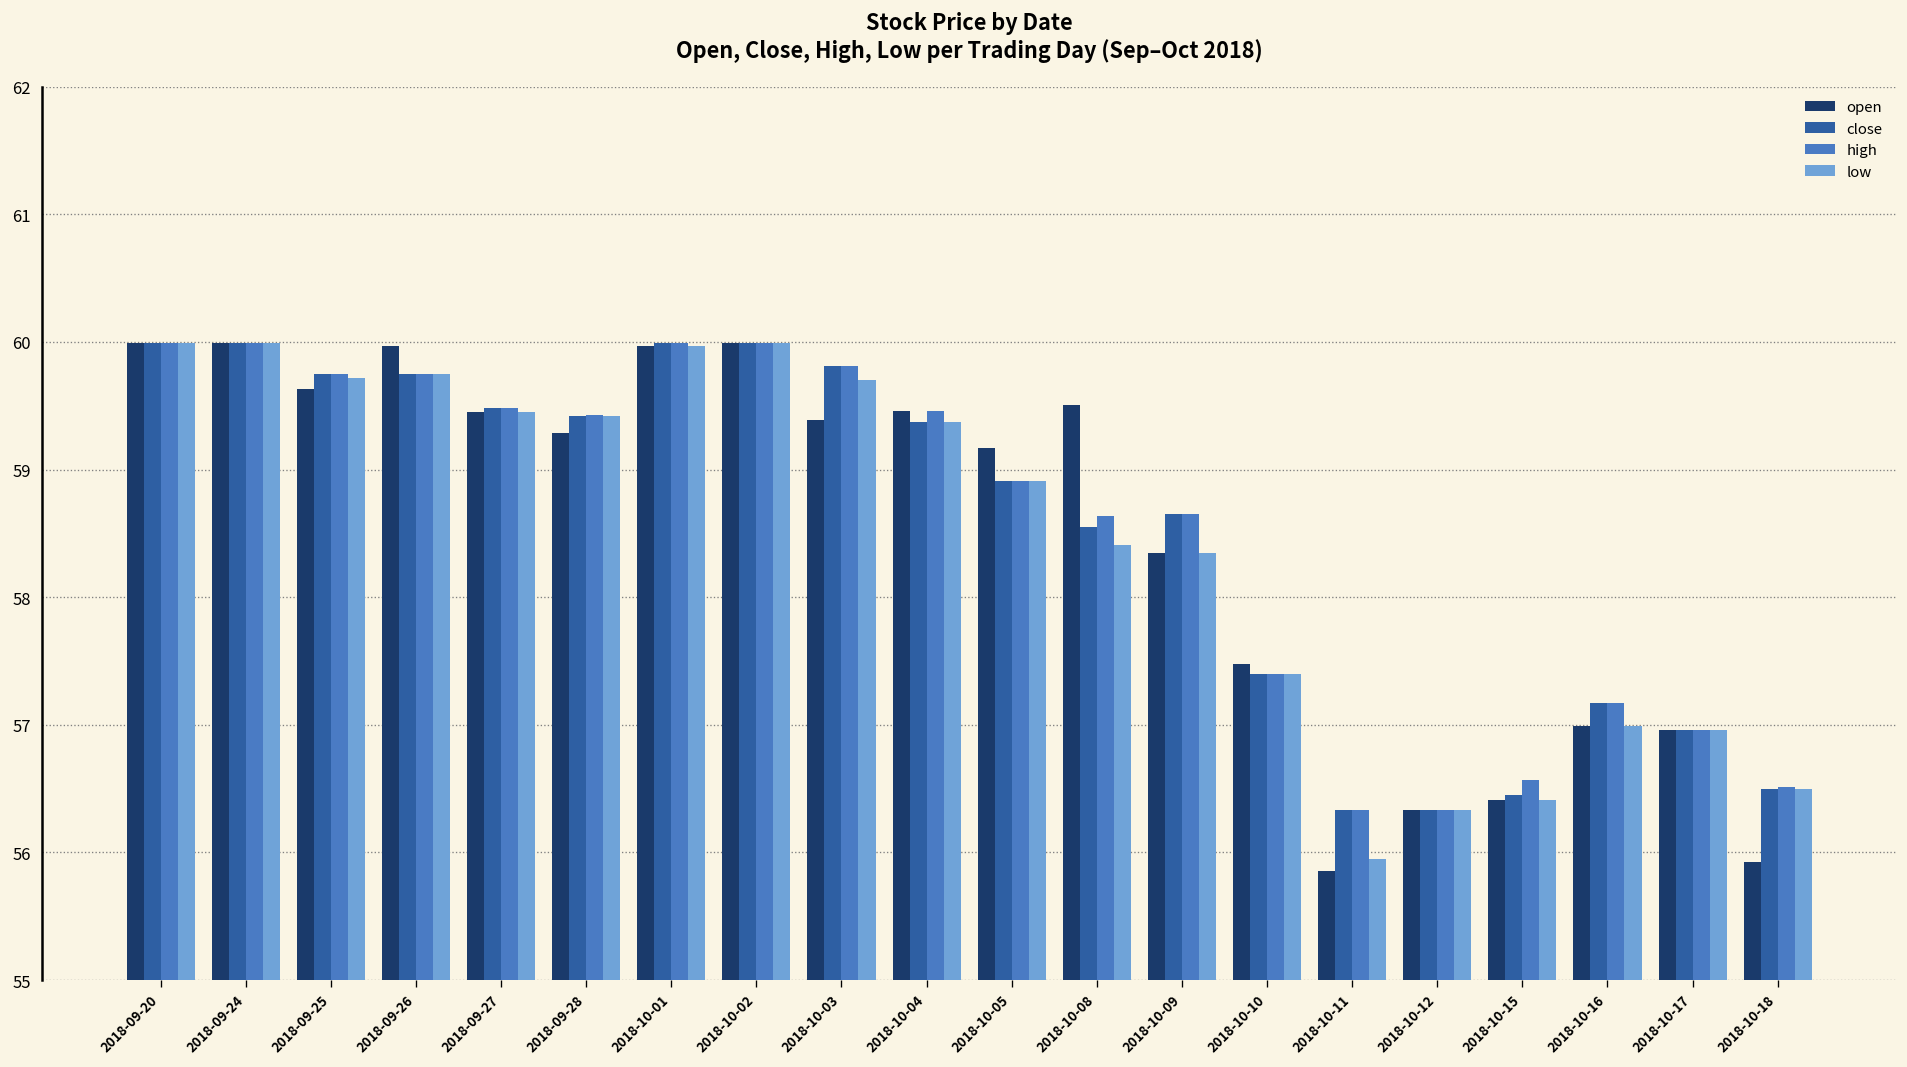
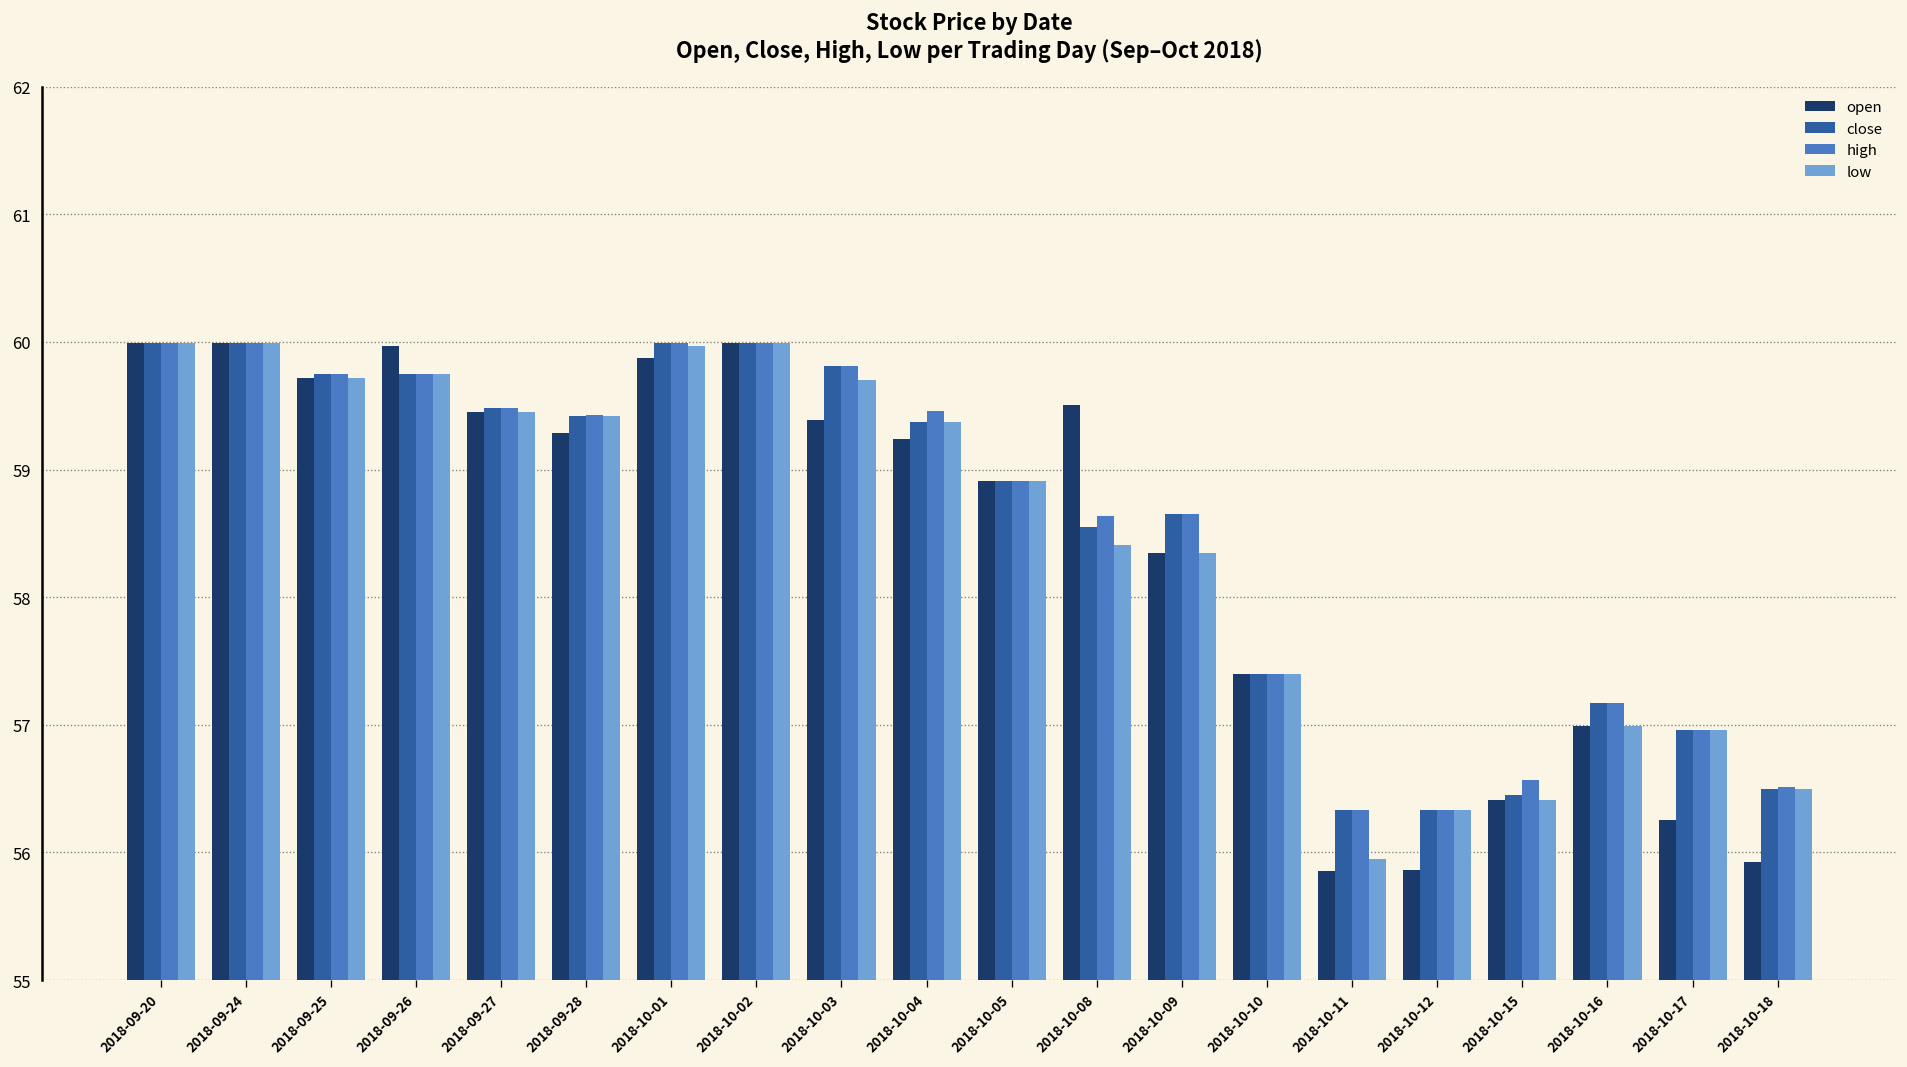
  {
    "open": {
      "2018-09-20": 59.99,
      "2018-09-24": 59.99,
-     "2018-09-25": 59.63,
+     "2018-09-25": 59.72,
      "2018-09-26": 59.97,
      "2018-09-27": 59.45,
      "2018-09-28": 59.29,
-     "2018-10-01": 59.97,
+     "2018-10-01": 59.88,
      "2018-10-02": 59.99,
      "2018-10-03": 59.39,
-     "2018-10-04": 59.46,
-     "2018-10-05": 59.17,
+     "2018-10-04": 59.24,
+     "2018-10-05": 58.91,
      "2018-10-08": 59.50,
      "2018-10-09": 58.35,
-     "2018-10-10": 57.48,
+     "2018-10-10": 57.40,
      "2018-10-11": 55.85,
-     "2018-10-12": 56.33,
+     "2018-10-12": 55.86,
      "2018-10-15": 56.41,
      "2018-10-16": 56.99,
-     "2018-10-17": 56.96,
+     "2018-10-17": 56.26,
      "2018-10-18": 55.93
    }
  }
